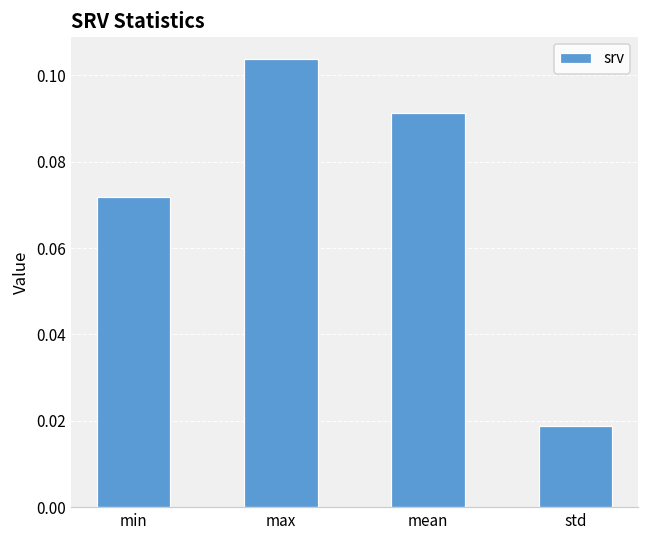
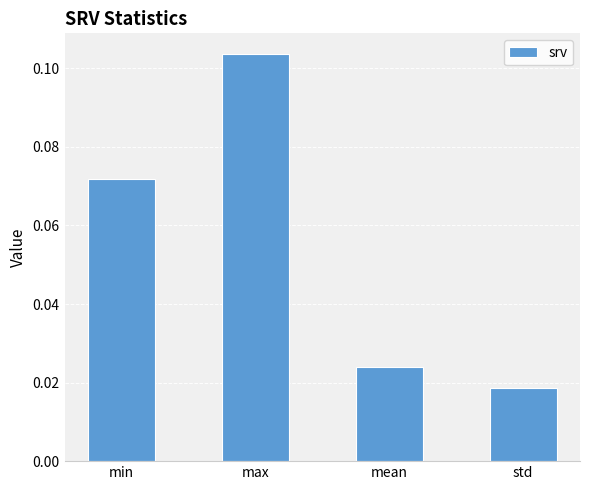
  {
    "min": 0.072,
    "max": 0.104,
-   "mean": 0.091,
+   "mean": 0.024,
    "std": 0.019
  }
